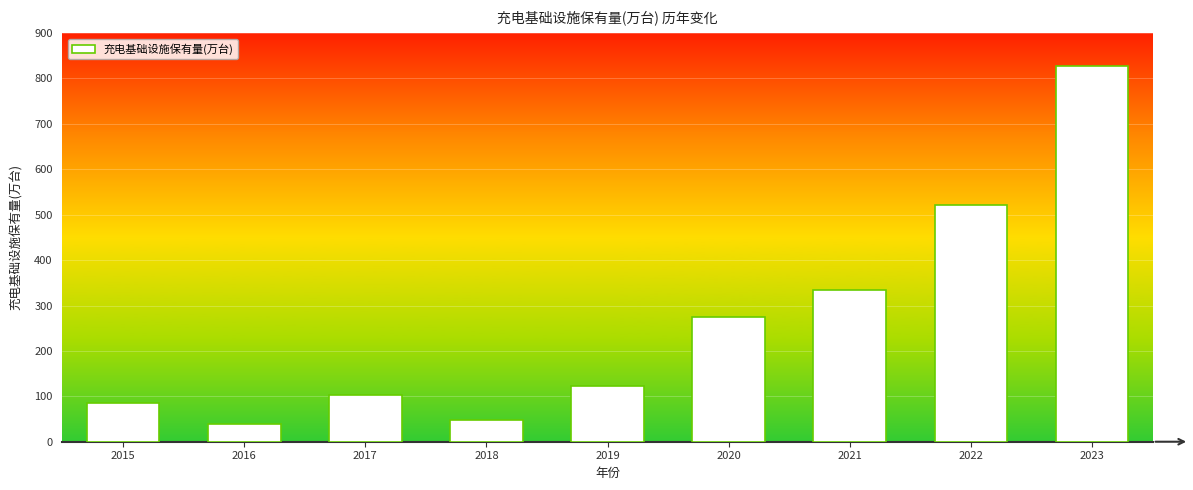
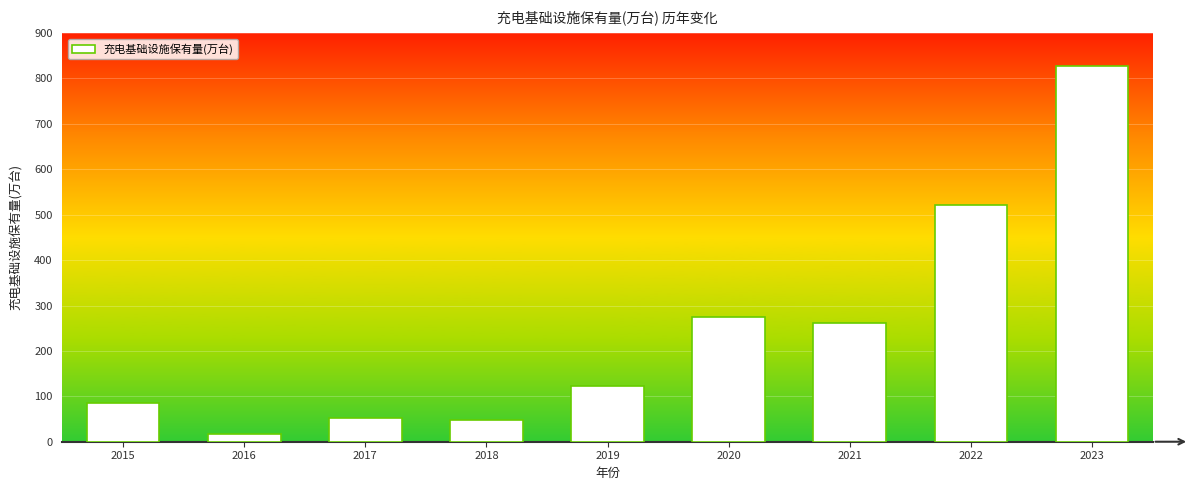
  {
    "2015": 90,
-   "2016": 40,
-   "2017": 100,
+   "2016": 20,
+   "2017": 50,
    "2018": 50,
    "2019": 120,
    "2020": 270,
-   "2021": 330,
+   "2021": 260,
    "2022": 520,
    "2023": 830
  }
